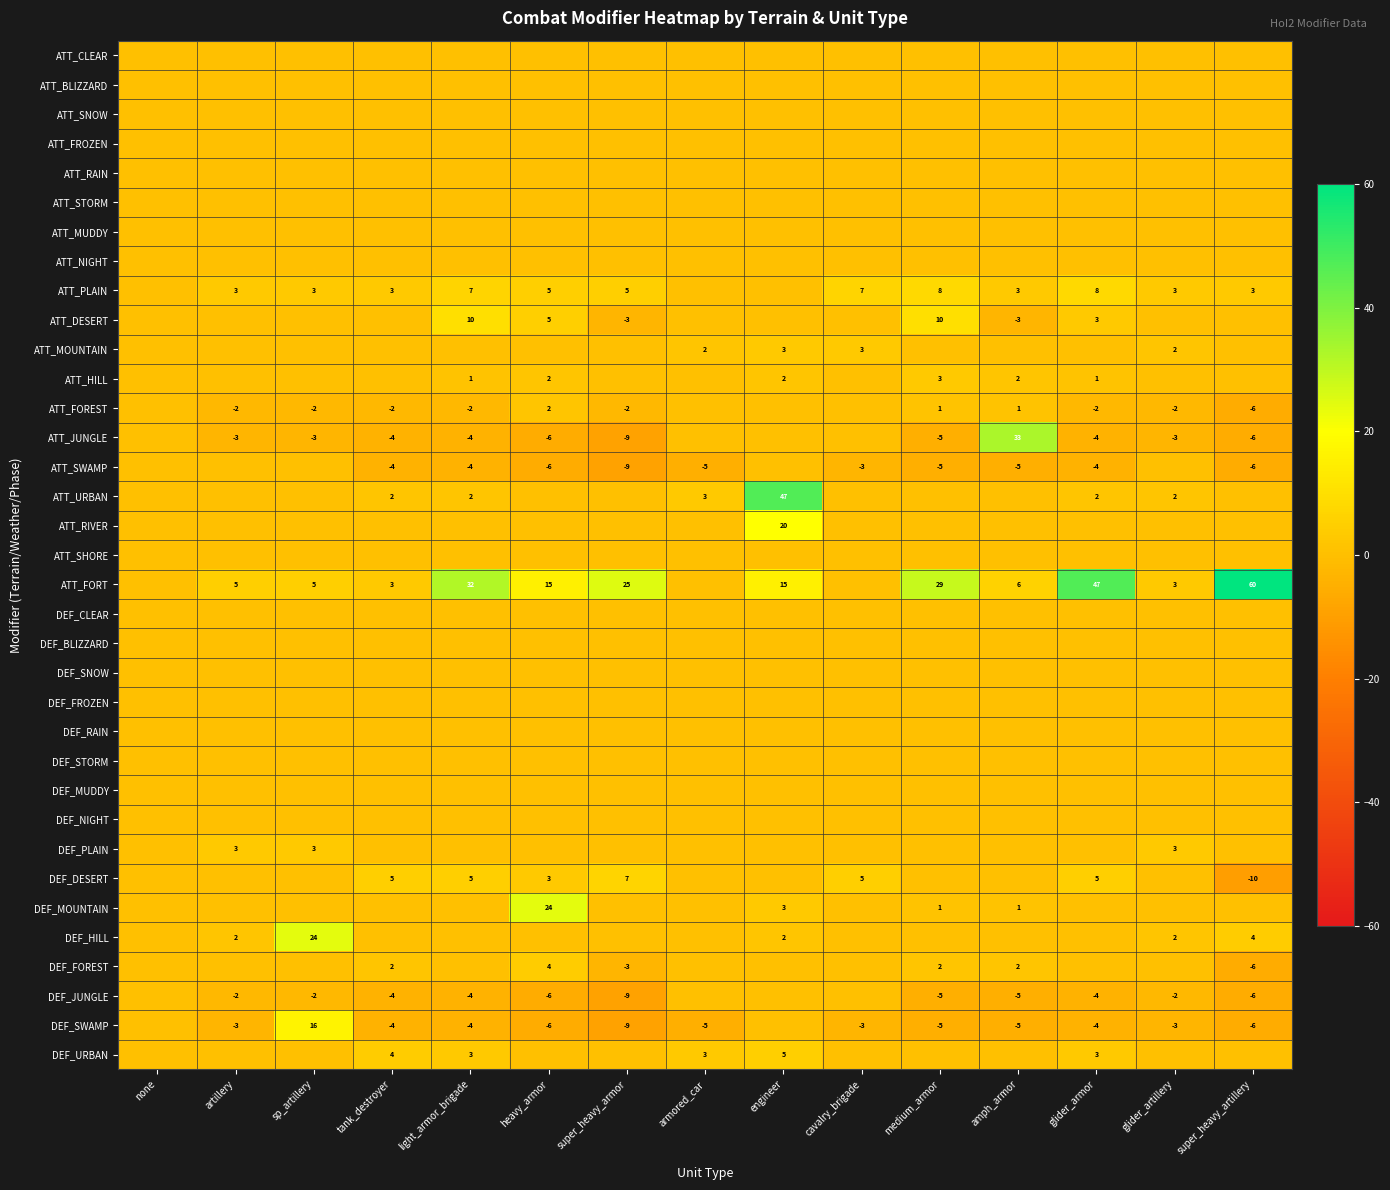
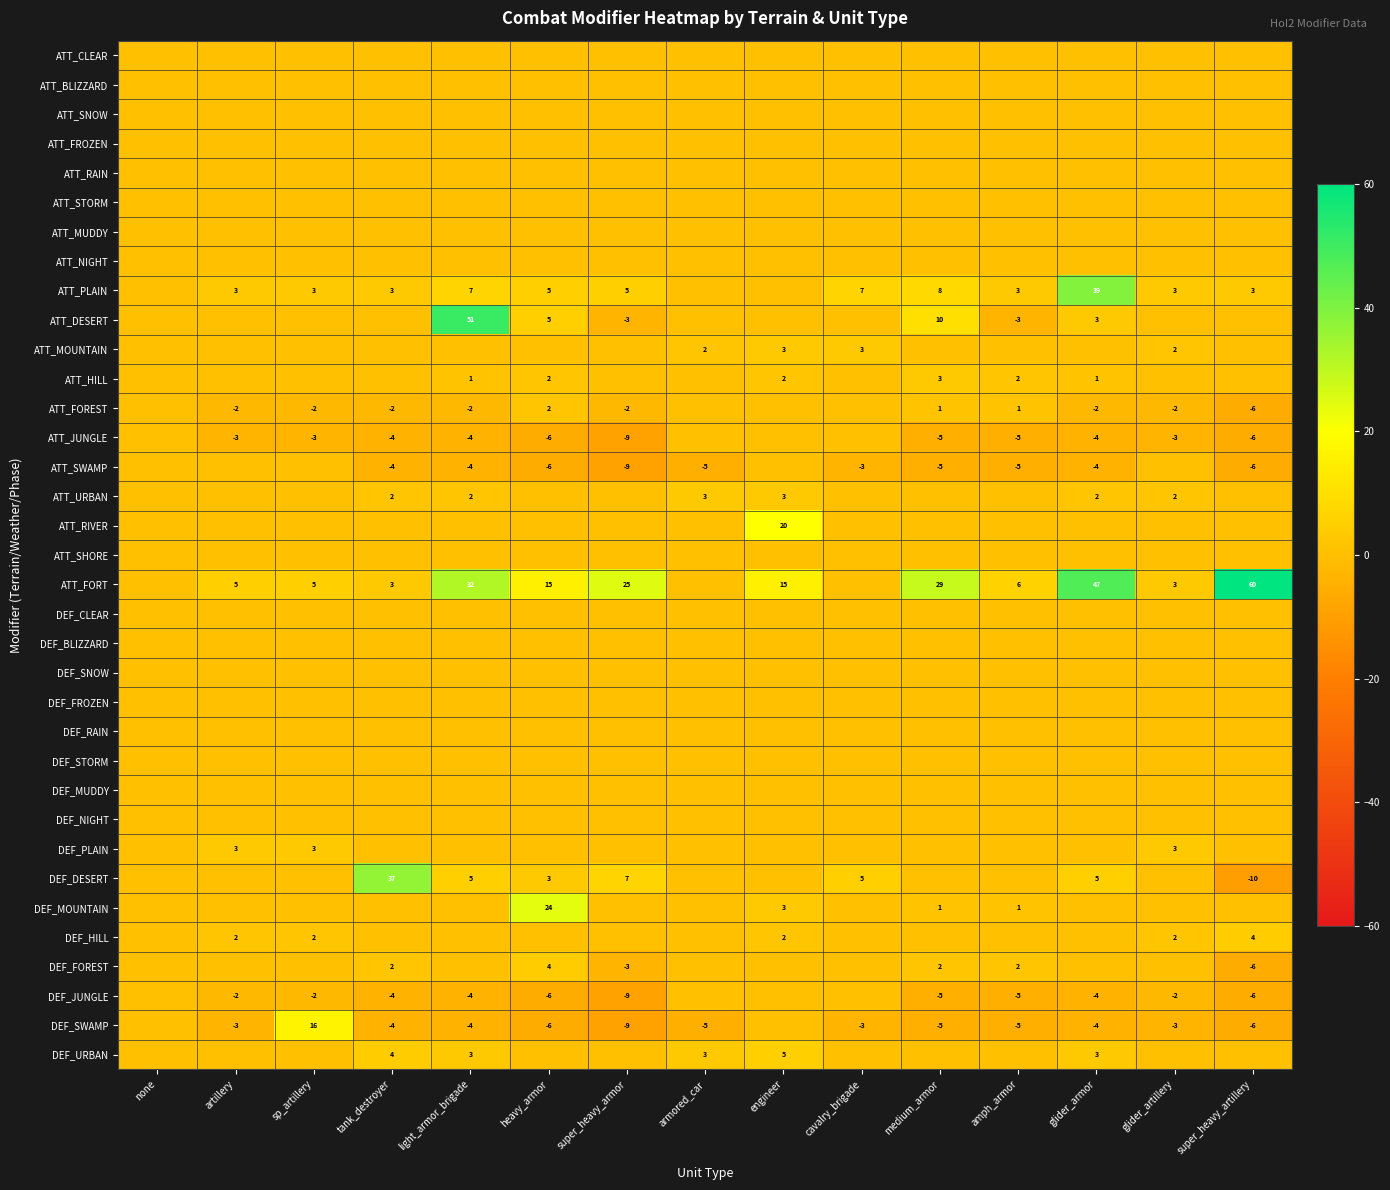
  {
    "ATT_PLAIN": {
      "artillery": 3,
      "sp_artillery": 3,
      "tank_destroyer": 3,
      "light_armor_brigade": 7,
      "heavy_armor": 5,
      "super_heavy_armor": 5,
      "cavalry_brigade": 7,
      "medium_armor": 8,
      "amph_armor": 3,
-     "glider_armor": 8,
+     "glider_armor": 39,
      "glider_artillery": 3,
      "super_heavy_artillery": 3
    },
    "ATT_DESERT": {
-     "light_armor_brigade": 10,
+     "light_armor_brigade": 51,
      "heavy_armor": 5,
      "super_heavy_armor": -3,
      "medium_armor": 10,
      "amph_armor": -3,
      "glider_armor": 3
    },
    "ATT_MOUNTAIN": {
      "armored_car": 2,
      "engineer": 3,
      "cavalry_brigade": 3,
      "glider_artillery": 2
    },
    "ATT_HILL": {
      "light_armor_brigade": 1,
      "heavy_armor": 2,
      "engineer": 2,
      "medium_armor": 3,
      "amph_armor": 2,
      "glider_armor": 1
    },
    "ATT_FOREST": {
      "artillery": -2,
      "sp_artillery": -2,
      "tank_destroyer": -2,
      "light_armor_brigade": -2,
      "heavy_armor": 2,
      "super_heavy_armor": -2,
      "medium_armor": 1,
      "amph_armor": 1,
      "glider_armor": -2,
      "glider_artillery": -2,
      "super_heavy_artillery": -6
    },
    "ATT_JUNGLE": {
      "artillery": -3,
      "sp_artillery": -3,
      "tank_destroyer": -4,
      "light_armor_brigade": -4,
      "heavy_armor": -6,
      "super_heavy_armor": -9,
      "medium_armor": -5,
-     "amph_armor": 33,
+     "amph_armor": -5,
      "glider_armor": -4,
      "glider_artillery": -3,
      "super_heavy_artillery": -6
    },
    "ATT_SWAMP": {
      "tank_destroyer": -4,
      "light_armor_brigade": -4,
      "heavy_armor": -6,
      "super_heavy_armor": -9,
      "armored_car": -5,
      "cavalry_brigade": -3,
      "medium_armor": -5,
      "amph_armor": -5,
      "glider_armor": -4,
      "super_heavy_artillery": -6
    },
    "ATT_URBAN": {
      "tank_destroyer": 2,
      "light_armor_brigade": 2,
      "armored_car": 3,
-     "engineer": 47,
+     "engineer": 3,
      "glider_armor": 2,
      "glider_artillery": 2
    },
    "ATT_RIVER": {
      "engineer": 20
    },
    "ATT_FORT": {
      "artillery": 5,
      "sp_artillery": 5,
      "tank_destroyer": 3,
      "light_armor_brigade": 32,
      "heavy_armor": 15,
      "super_heavy_armor": 25,
      "engineer": 15,
      "medium_armor": 29,
      "amph_armor": 6,
      "glider_armor": 47,
      "glider_artillery": 3,
      "super_heavy_artillery": 60
    },
    "DEF_PLAIN": {
      "artillery": 3,
      "sp_artillery": 3,
      "glider_artillery": 3
    },
    "DEF_DESERT": {
-     "tank_destroyer": 5,
+     "tank_destroyer": 37,
      "light_armor_brigade": 5,
      "heavy_armor": 3,
      "super_heavy_armor": 7,
      "cavalry_brigade": 5,
      "glider_armor": 5,
      "super_heavy_artillery": -10
    },
    "DEF_MOUNTAIN": {
      "heavy_armor": 24,
      "engineer": 3,
      "medium_armor": 1,
      "amph_armor": 1
    },
    "DEF_HILL": {
      "artillery": 2,
-     "sp_artillery": 24,
+     "sp_artillery": 2,
      "engineer": 2,
      "glider_artillery": 2,
      "super_heavy_artillery": 4
    },
    "DEF_FOREST": {
      "tank_destroyer": 2,
      "heavy_armor": 4,
      "super_heavy_armor": -3,
      "medium_armor": 2,
      "amph_armor": 2,
      "super_heavy_artillery": -6
    },
    "DEF_JUNGLE": {
      "artillery": -2,
      "sp_artillery": -2,
      "tank_destroyer": -4,
      "light_armor_brigade": -4,
      "heavy_armor": -6,
      "super_heavy_armor": -9,
      "medium_armor": -5,
      "amph_armor": -5,
      "glider_armor": -4,
      "glider_artillery": -2,
      "super_heavy_artillery": -6
    },
    "DEF_SWAMP": {
      "artillery": -3,
      "sp_artillery": 16,
      "tank_destroyer": -4,
      "light_armor_brigade": -4,
      "heavy_armor": -6,
      "super_heavy_armor": -9,
      "armored_car": -5,
      "cavalry_brigade": -3,
      "medium_armor": -5,
      "amph_armor": -5,
      "glider_armor": -4,
      "glider_artillery": -3,
      "super_heavy_artillery": -6
    },
    "DEF_URBAN": {
      "tank_destroyer": 4,
      "light_armor_brigade": 3,
      "armored_car": 3,
      "engineer": 5,
      "glider_armor": 3
    }
  }
